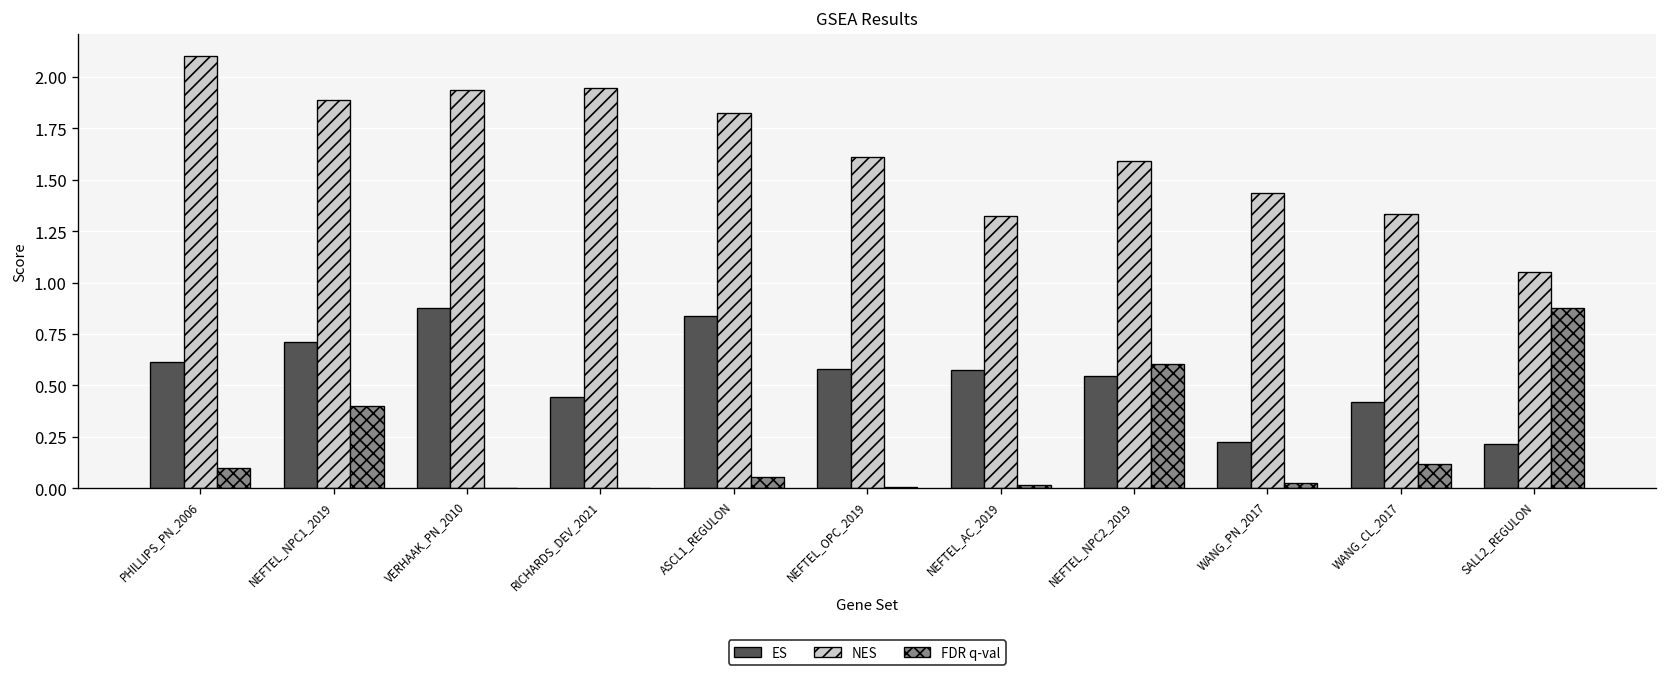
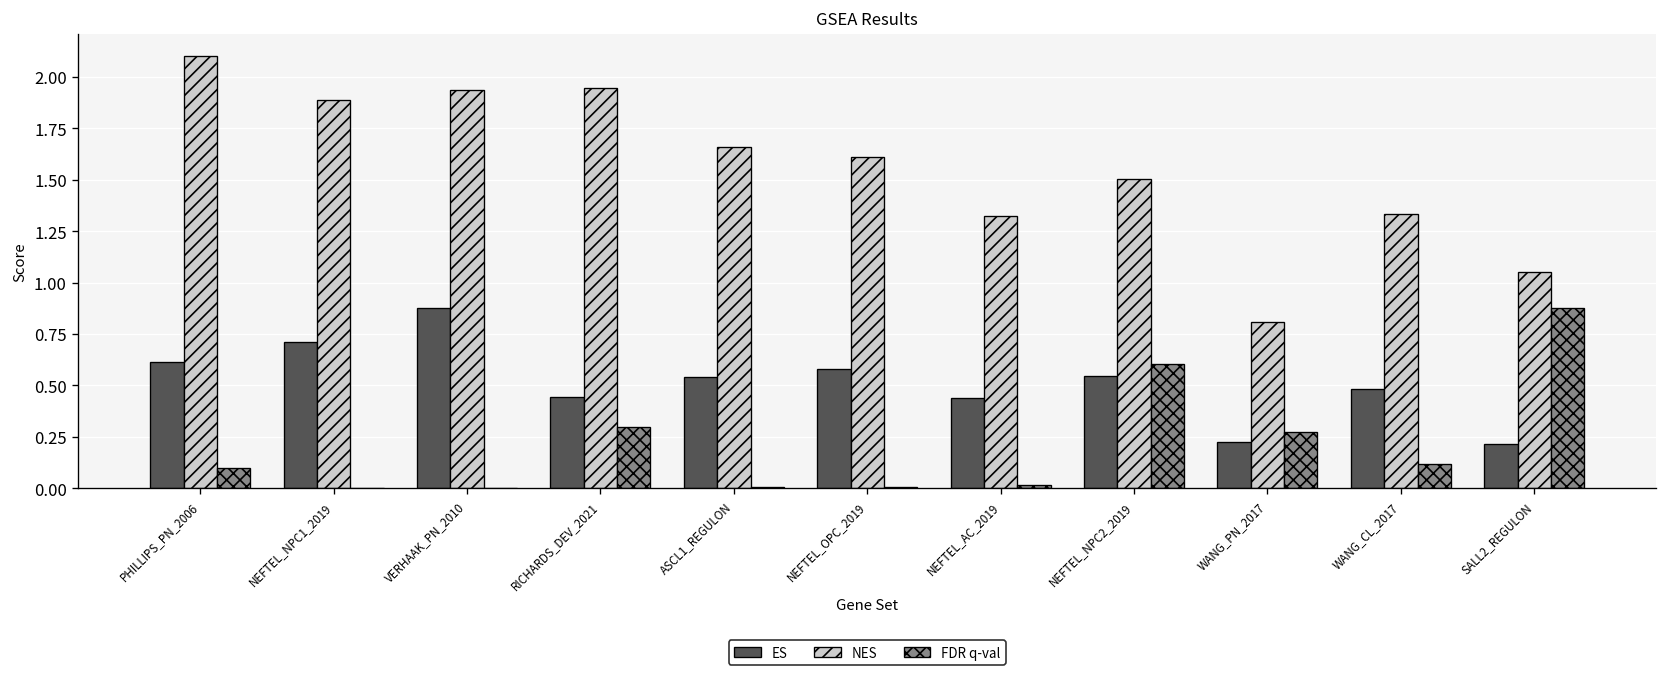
  {
    "ES": {
      "PHILLIPS_PN_2006": 0.61,
      "NEFTEL_NPC1_2019": 0.71,
      "VERHAAK_PN_2010": 0.87,
      "RICHARDS_DEV_2021": 0.44,
-     "ASCL1_REGULON": 0.84,
+     "ASCL1_REGULON": 0.54,
      "NEFTEL_OPC_2019": 0.58,
-     "NEFTEL_AC_2019": 0.57,
+     "NEFTEL_AC_2019": 0.44,
      "NEFTEL_NPC2_2019": 0.55,
      "WANG_PN_2017": 0.23,
-     "WANG_CL_2017": 0.42,
+     "WANG_CL_2017": 0.49,
      "SALL2_REGULON": 0.21
    },
    "NES": {
      "PHILLIPS_PN_2006": 2.10,
      "NEFTEL_NPC1_2019": 1.89,
      "VERHAAK_PN_2010": 1.93,
      "RICHARDS_DEV_2021": 1.94,
-     "ASCL1_REGULON": 1.82,
+     "ASCL1_REGULON": 1.66,
      "NEFTEL_OPC_2019": 1.61,
      "NEFTEL_AC_2019": 1.33,
-     "NEFTEL_NPC2_2019": 1.59,
-     "WANG_PN_2017": 1.44,
+     "NEFTEL_NPC2_2019": 1.50,
+     "WANG_PN_2017": 0.81,
      "WANG_CL_2017": 1.33,
      "SALL2_REGULON": 1.05
    },
    "FDR q-val": {
      "PHILLIPS_PN_2006": 0.10,
-     "NEFTEL_NPC1_2019": 0.4,
+     "NEFTEL_NPC1_2019": 0.0,
      "VERHAAK_PN_2010": 0.00,
-     "RICHARDS_DEV_2021": 0.00,
-     "ASCL1_REGULON": 0.06,
+     "RICHARDS_DEV_2021": 0.30,
+     "ASCL1_REGULON": 0.00,
      "NEFTEL_AC_2019": 0.02,
      "NEFTEL_NPC2_2019": 0.61,
-     "WANG_PN_2017": 0.03,
+     "WANG_PN_2017": 0.27,
      "WANG_CL_2017": 0.12,
      "SALL2_REGULON": 0.88
    }
  }
